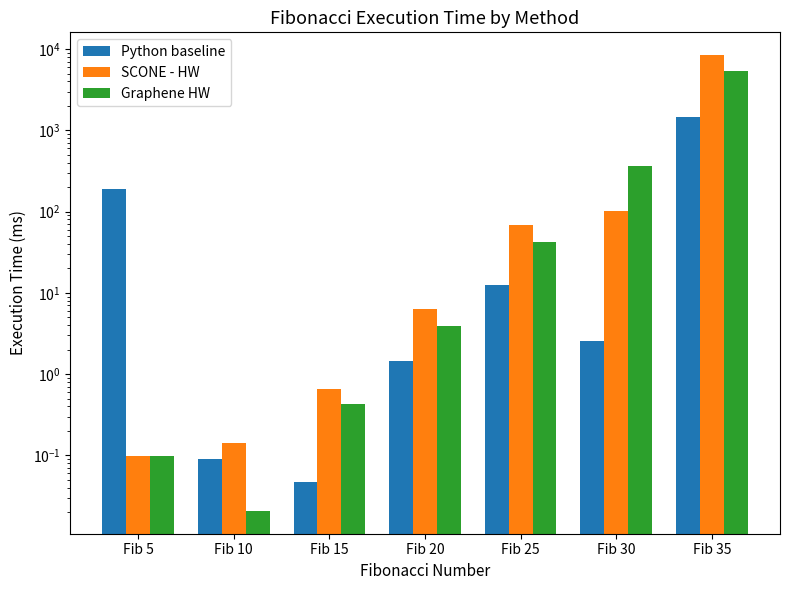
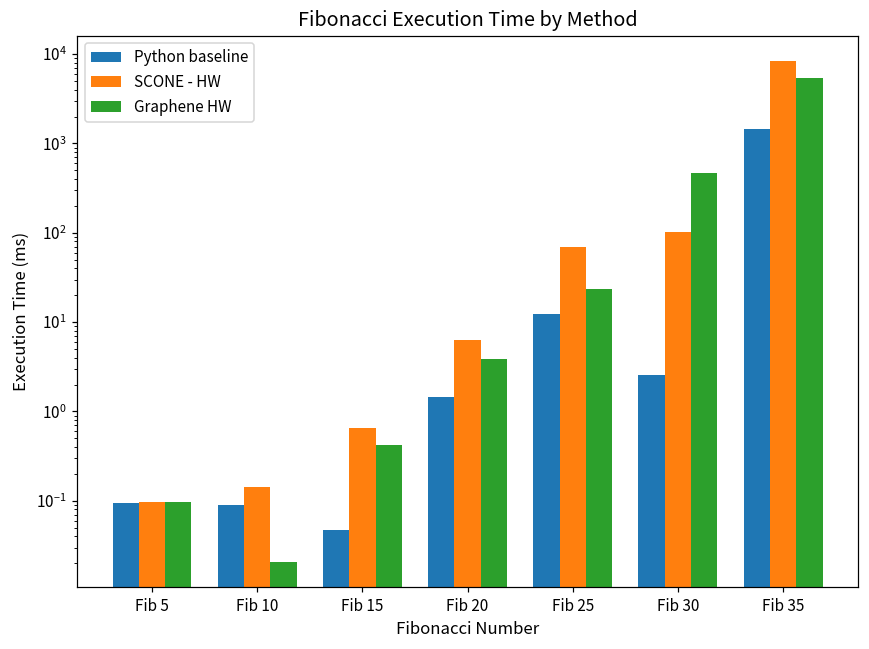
  {
    "Python baseline": {
-     "Fib 5": 190,
+     "Fib 5": 0.09,
      "Fib 10": 0.09,
      "Fib 15": 0.05,
      "Fib 20": 1.5,
      "Fib 25": 12,
      "Fib 30": 2.6,
      "Fib 35": 1400
    },
    "SCONE - HW": {
      "Fib 5": 0.10,
      "Fib 10": 0.14,
      "Fib 15": 0.7,
      "Fib 20": 6,
      "Fib 25": 70,
      "Fib 30": 100,
      "Fib 35": 8000
    },
    "Graphene HW": {
      "Fib 5": 0.10,
      "Fib 10": 0.021,
      "Fib 15": 0.4,
      "Fib 20": 4,
-     "Fib 25": 40,
-     "Fib 30": 400,
+     "Fib 25": 23,
+     "Fib 30": 500,
      "Fib 35": 5000
    }
  }
